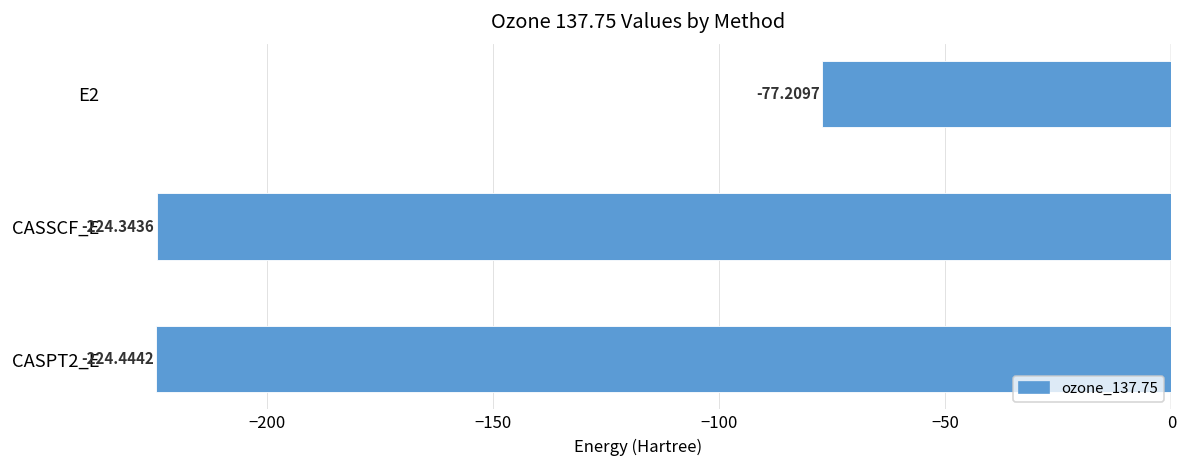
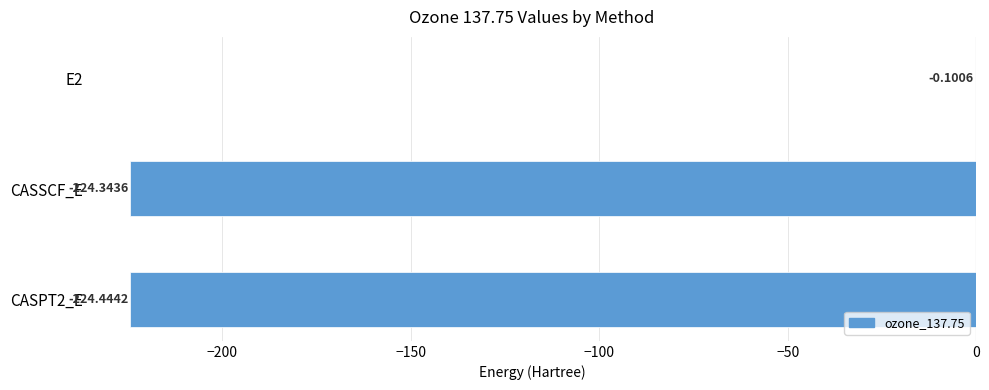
  {
-   "E2": -77.2097,
+   "E2": -0.1006,
    "CASSCF_E": -224.3436,
    "CASPT2_E": -224.4442
  }
